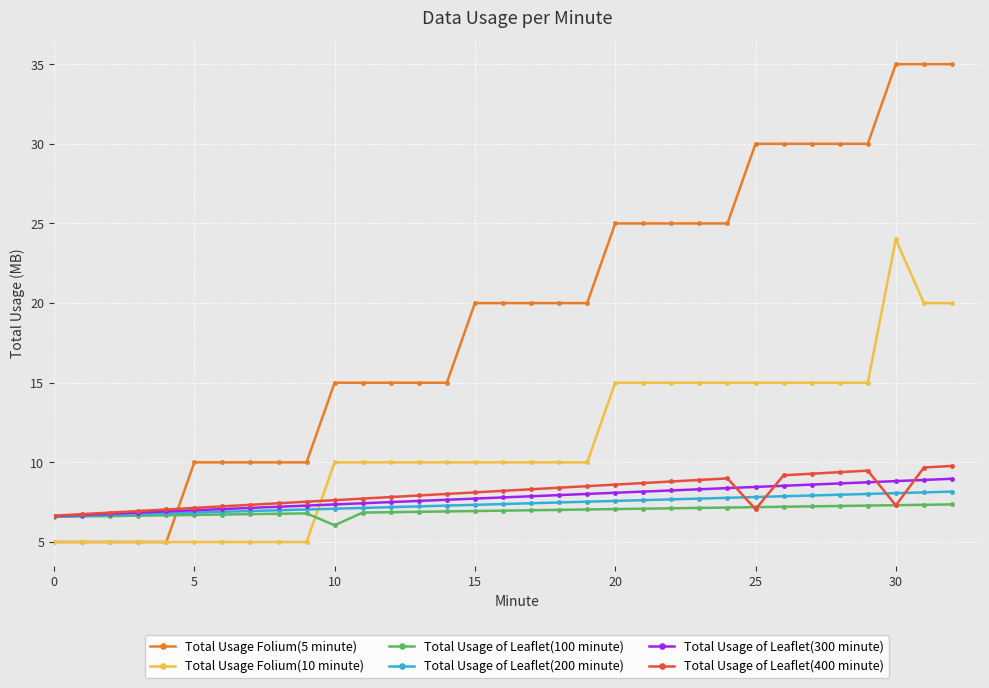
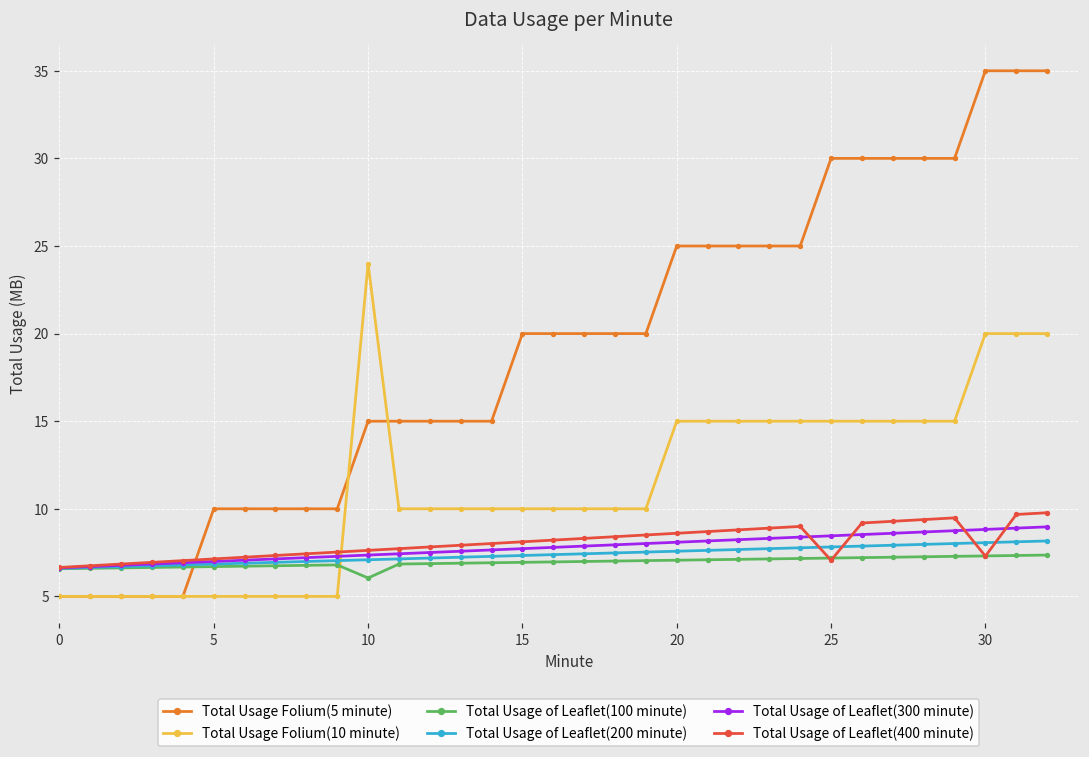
  {
    "Total Usage Folium(10 minute)": {
      "5": 5,
-     "10": 10,
+     "10": 24,
      "15": 10,
      "20": 15,
      "25": 15,
-     "30": 24
+     "30": 20
    },
    "Total Usage of Leaflet(100 minute)": {
      "10": 6,
      "15": 7,
      "20": 7
    },
    "Total Usage of Leaflet(200 minute)": {
      "10": 7,
      "15": 7.3,
      "20": 7.6,
      "25": 7.8,
      "30": 8
    },
    "Total Usage of Leaflet(300 minute)": {
      "10": 7.4,
      "15": 7.7,
      "20": 8,
      "25": 8.5,
      "30": 8.8
    }
  }
